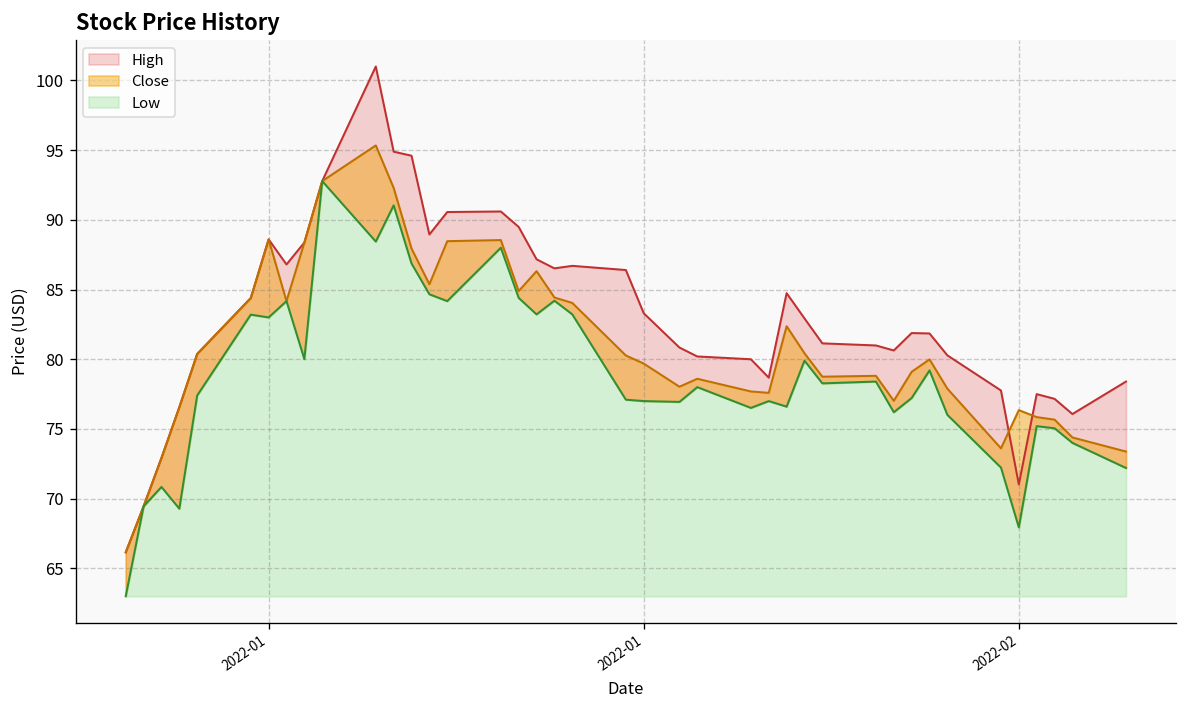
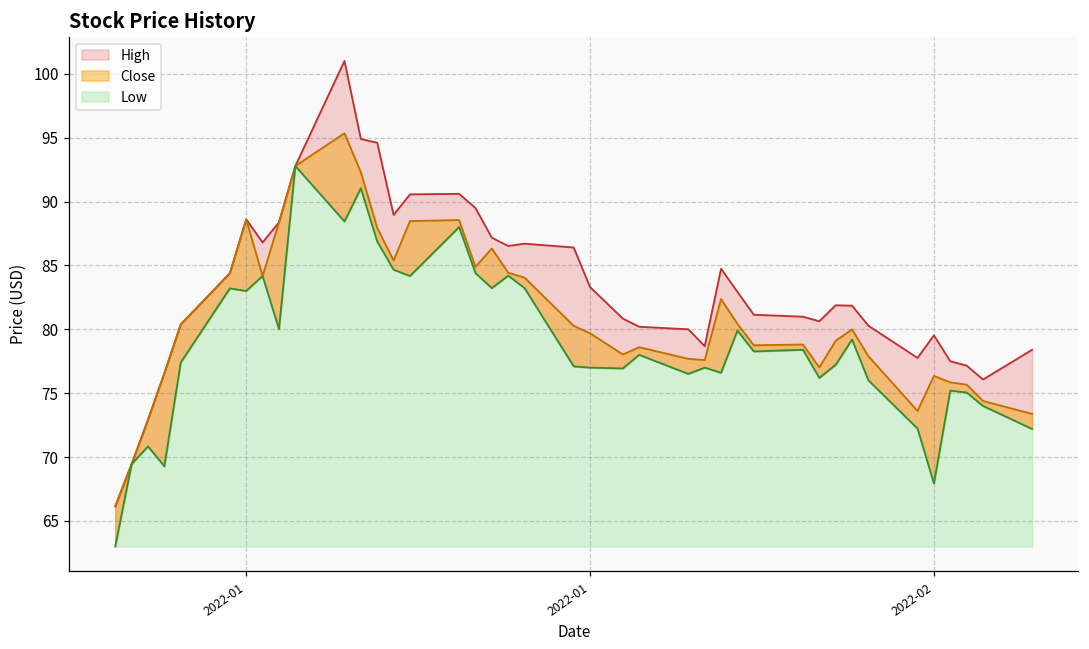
  {
    "High": {
-     "2022-02": 71.0
+     "2022-02": 79.5
    },
    "Close": {
      "2022-02": 76.4
    },
    "Low": {
      "2022-02": 67.9
    }
  }
